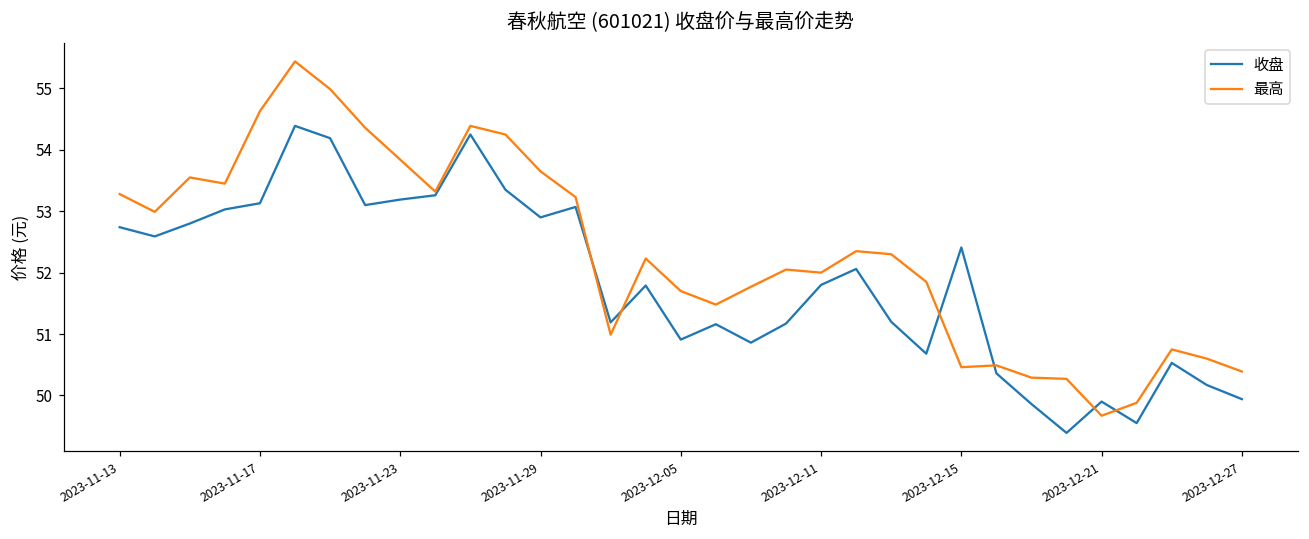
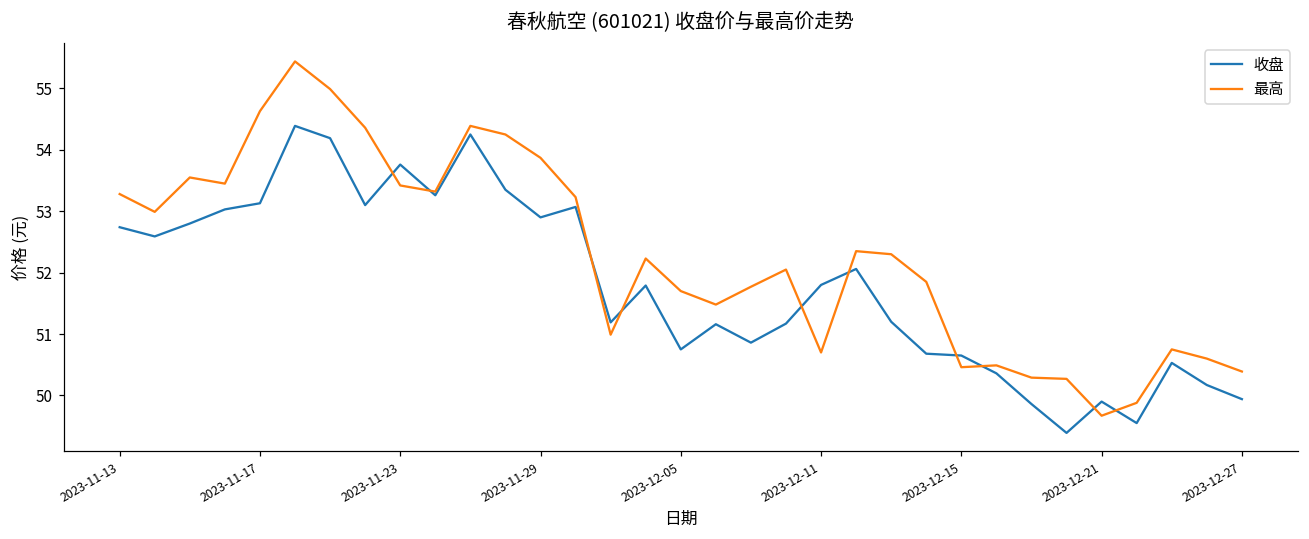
  {
    "收盘": {
      "2023-11-13": 52.7,
      "2023-11-17": 53.1,
-     "2023-11-23": 53.2,
+     "2023-11-23": 53.8,
      "2023-11-29": 52.9,
-     "2023-12-05": 50.9,
+     "2023-12-05": 50.8,
      "2023-12-11": 51.8,
-     "2023-12-15": 52.4,
+     "2023-12-15": 50.7,
      "2023-12-21": 49.9,
      "2023-12-27": 49.9
    },
    "最高": {
      "2023-11-13": 53.3,
      "2023-11-17": 54.6,
-     "2023-11-23": 53.8,
-     "2023-11-29": 53.7,
+     "2023-11-23": 53.4,
+     "2023-11-29": 53.9,
      "2023-12-05": 51.7,
-     "2023-12-11": 52.0,
+     "2023-12-11": 50.7,
      "2023-12-15": 50.5,
      "2023-12-21": 49.7,
      "2023-12-27": 50.4
    }
  }
